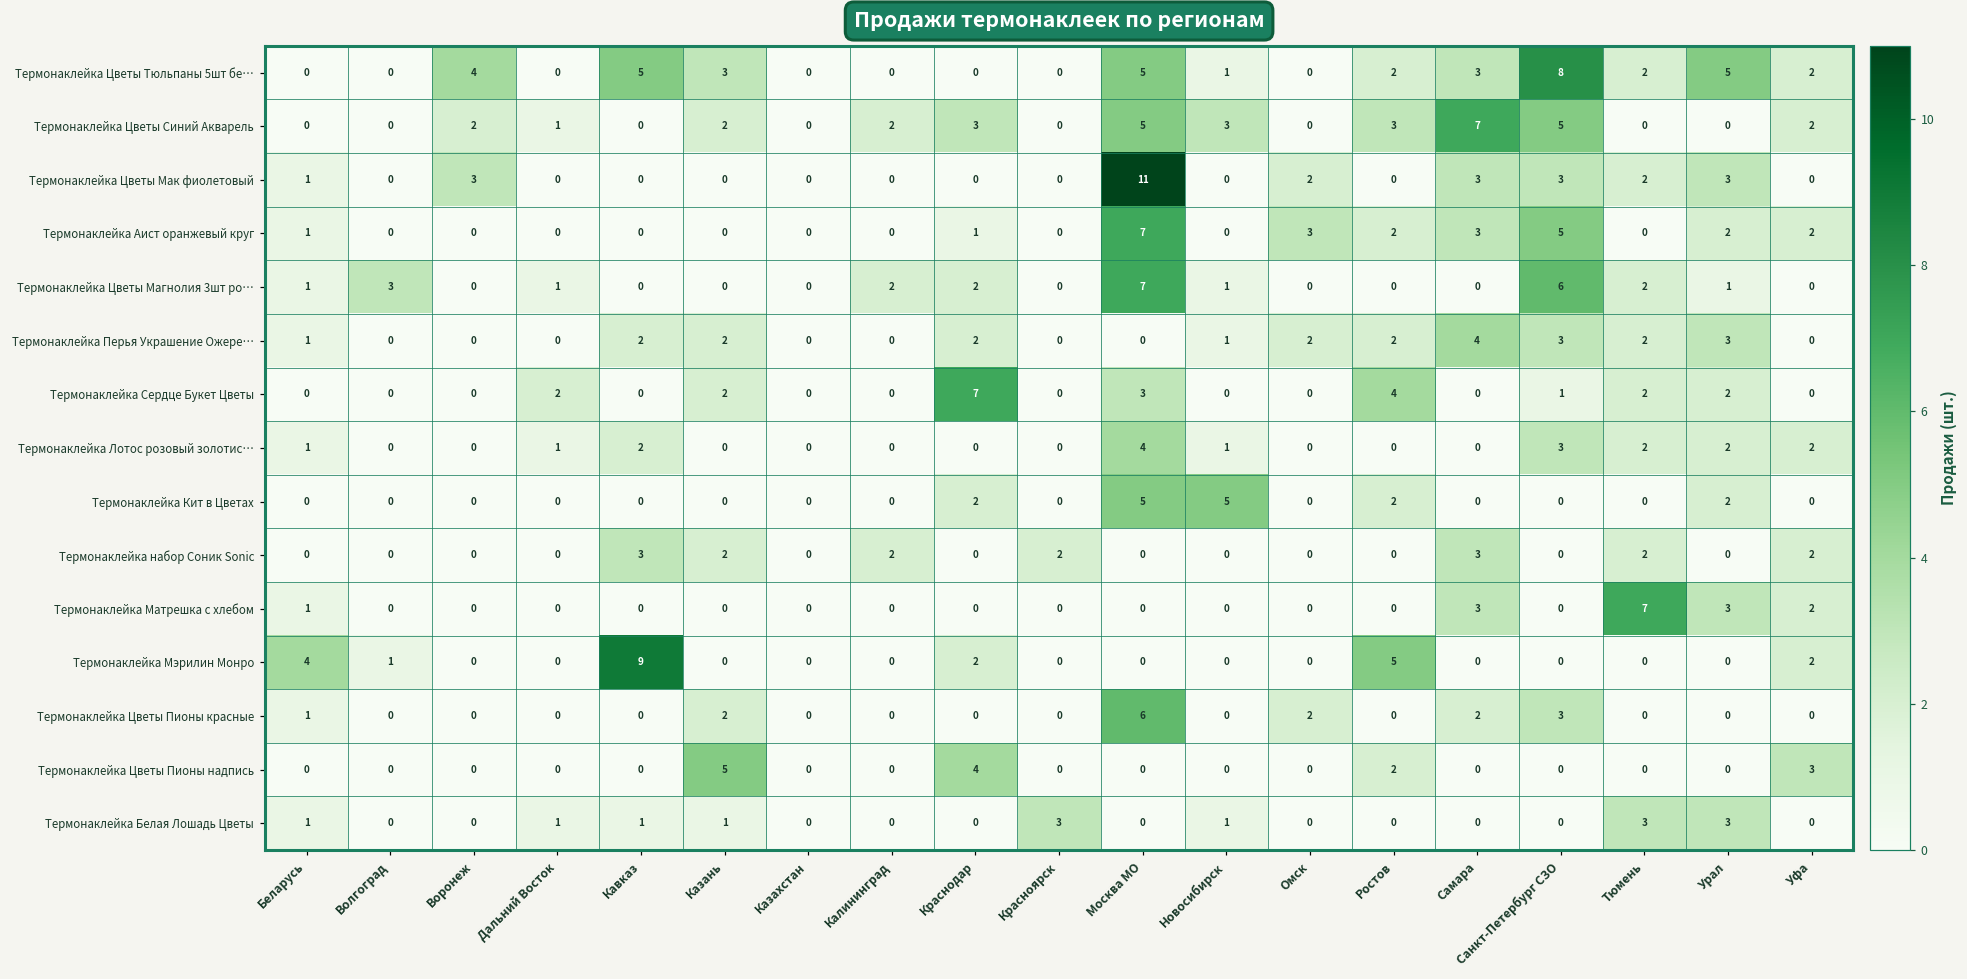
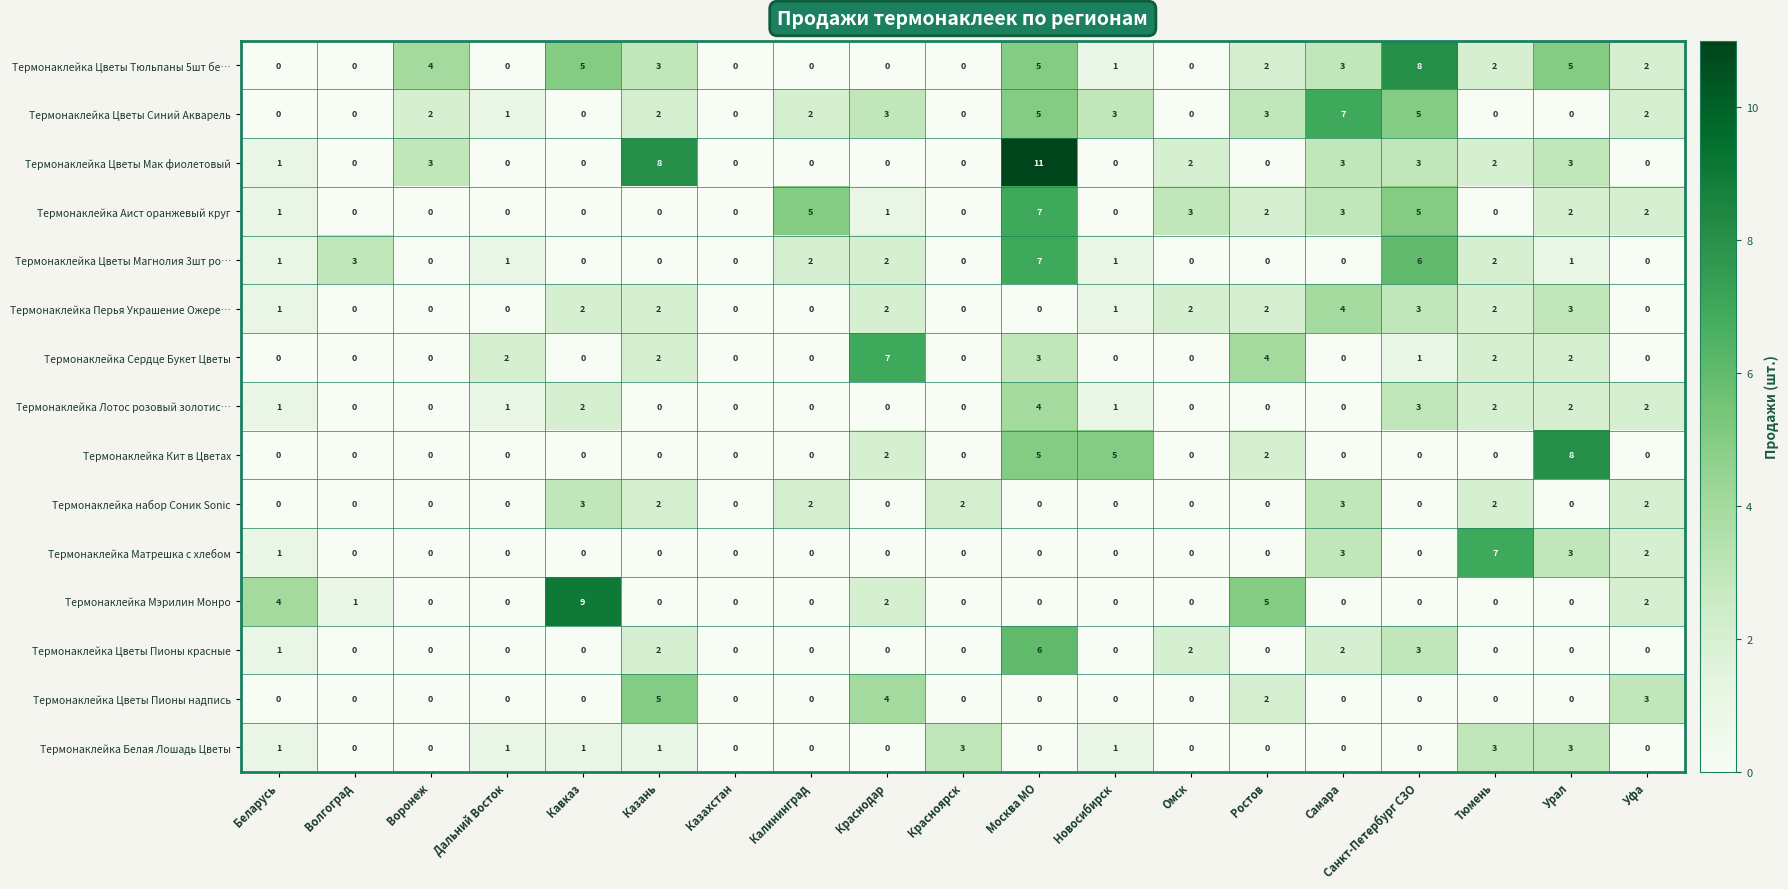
  {
    "Термонаклейка Цветы Мак фиолетовый": {
      "Беларусь": 1,
      "Волгоград": 0,
      "Воронеж": 3,
      "Дальний Восток": 0,
      "Кавказ": 0,
-     "Казань": 0,
+     "Казань": 8,
      "Казахстан": 0,
      "Калининград": 0,
      "Краснодар": 0,
      "Красноярск": 0,
      "Москва МО": 11,
      "Новосибирск": 0,
      "Омск": 2,
      "Ростов": 0,
      "Самара": 3,
      "Санкт-Петербург СЗО": 3,
      "Тюмень": 2,
      "Урал": 3,
      "Уфа": 0
    },
    "Термонаклейка Аист оранжевый круг": {
      "Беларусь": 1,
      "Волгоград": 0,
      "Воронеж": 0,
      "Дальний Восток": 0,
      "Кавказ": 0,
      "Казань": 0,
      "Казахстан": 0,
-     "Калининград": 0,
+     "Калининград": 5,
      "Краснодар": 1,
      "Красноярск": 0,
      "Москва МО": 7,
      "Новосибирск": 0,
      "Омск": 3,
      "Ростов": 2,
      "Самара": 3,
      "Санкт-Петербург СЗО": 5,
      "Тюмень": 0,
      "Урал": 2,
      "Уфа": 2
    },
    "Термонаклейка Кит в Цветах": {
      "Беларусь": 0,
      "Волгоград": 0,
      "Воронеж": 0,
      "Дальний Восток": 0,
      "Кавказ": 0,
      "Казань": 0,
      "Казахстан": 0,
      "Калининград": 0,
      "Краснодар": 2,
      "Красноярск": 0,
      "Москва МО": 5,
      "Новосибирск": 5,
      "Омск": 0,
      "Ростов": 2,
      "Самара": 0,
      "Санкт-Петербург СЗО": 0,
      "Тюмень": 0,
-     "Урал": 2,
+     "Урал": 8,
      "Уфа": 0
    }
  }
